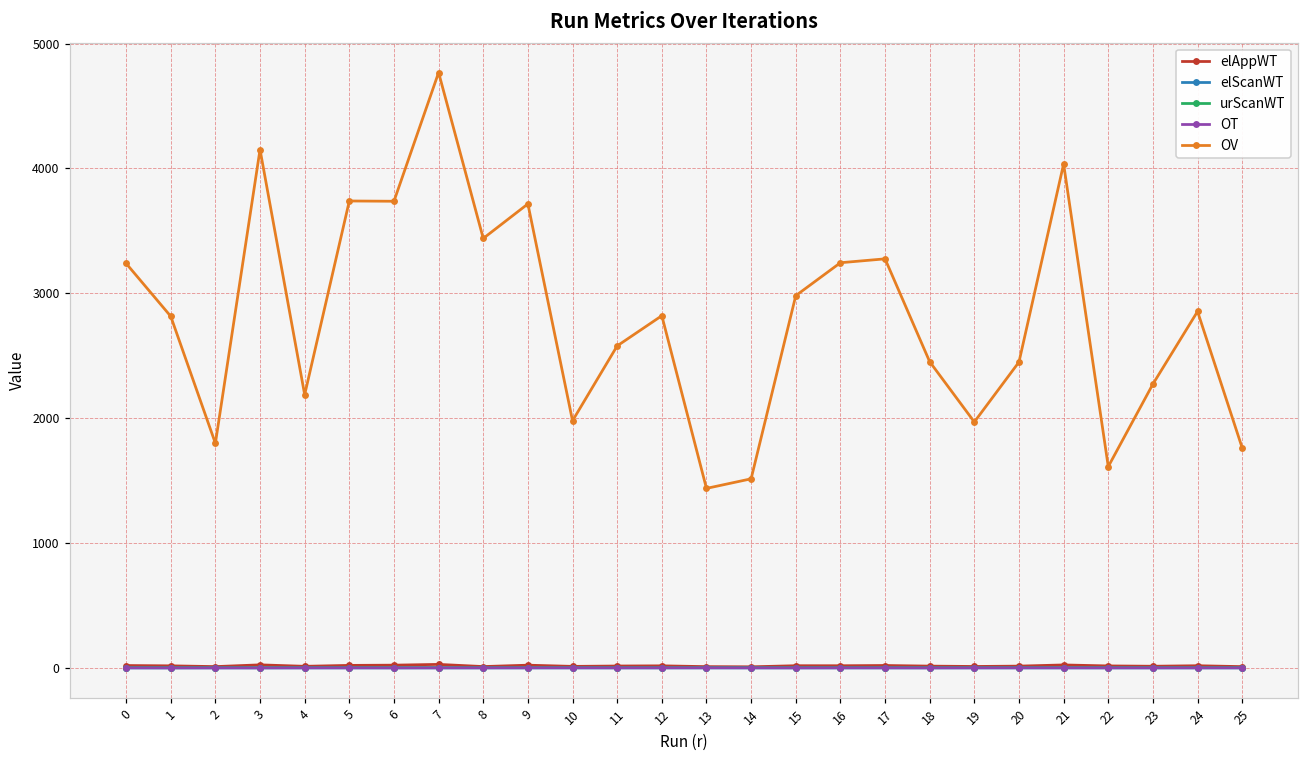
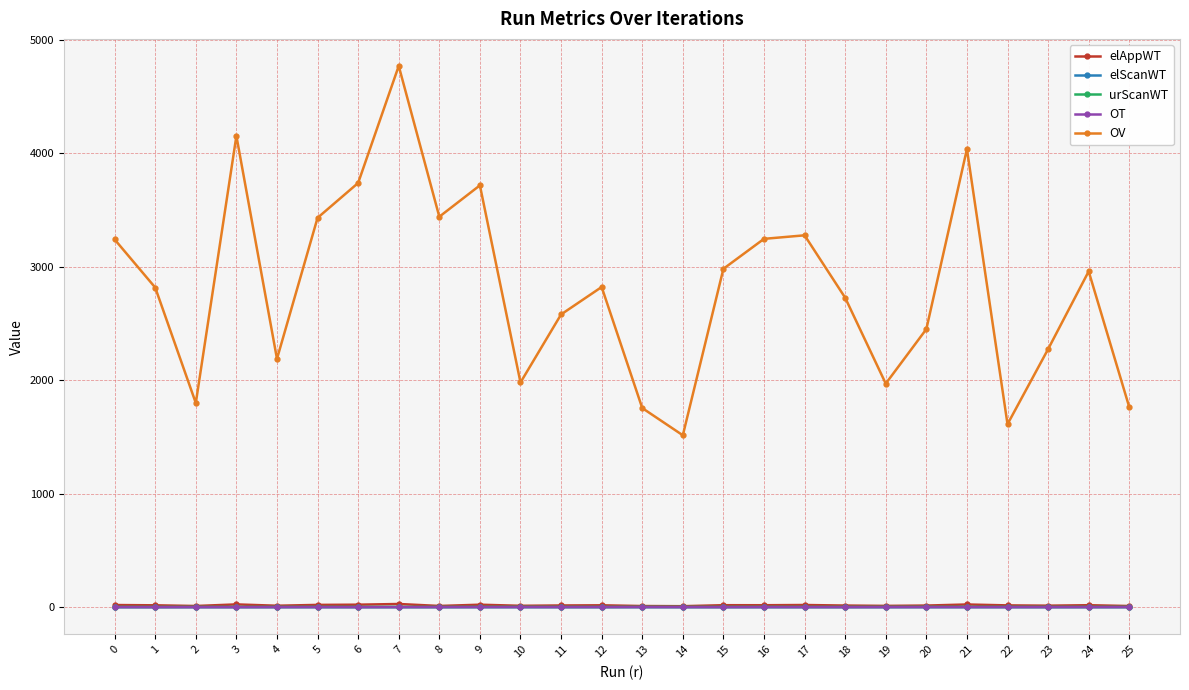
  {
    "elAppWT": {
      "7": 30
    },
    "OT": {
      "3": 0,
      "7": 0,
      "21": 0
    },
    "OV": {
      "0": 3240,
      "1": 2820,
      "2": 1800,
      "3": 4150,
      "4": 2190,
-     "5": 3740,
+     "5": 3430,
      "6": 3740,
      "7": 4770,
      "8": 3440,
      "9": 3720,
      "10": 1980,
      "11": 2580,
      "12": 2820,
-     "13": 1440,
+     "13": 1750,
      "14": 1510,
      "15": 2980,
      "16": 3240,
      "17": 3280,
-     "18": 2450,
+     "18": 2730,
      "19": 1970,
      "20": 2450,
      "21": 4040,
      "22": 1610,
      "23": 2270,
-     "24": 2850,
+     "24": 2960,
      "25": 1760
    }
  }
